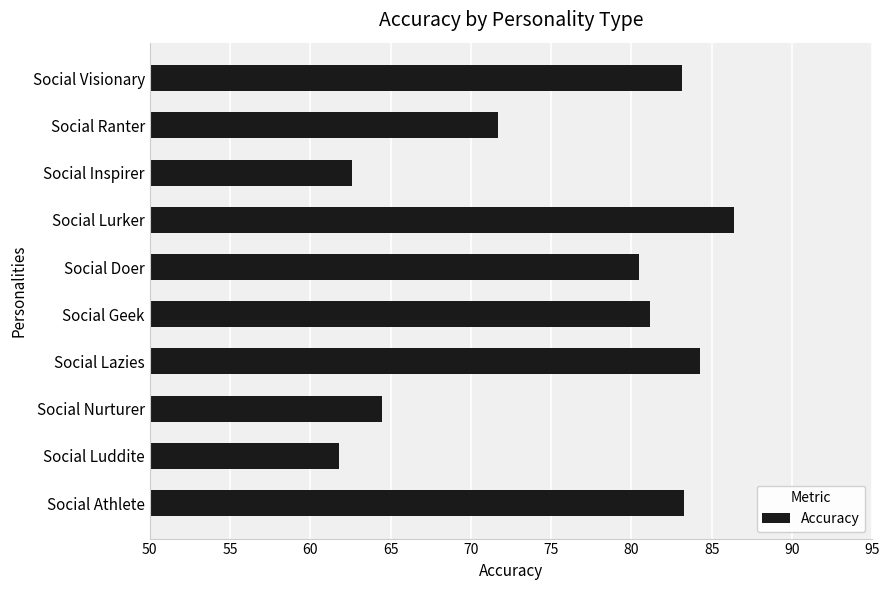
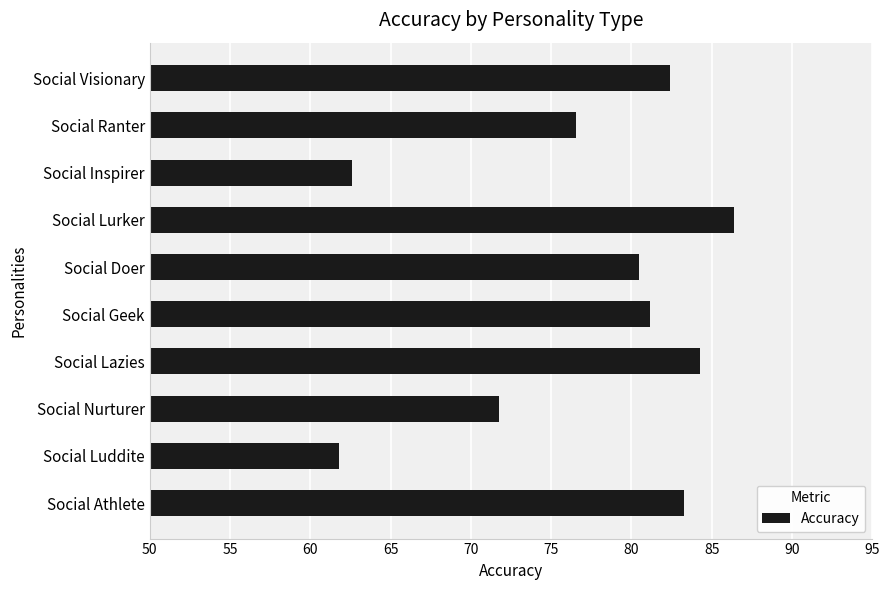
  {
-   "Social Visionary": 83.2,
-   "Social Ranter": 71.7,
+   "Social Visionary": 82.4,
+   "Social Ranter": 76.5,
    "Social Inspirer": 62.6,
    "Social Lurker": 86.4,
    "Social Doer": 80.5,
    "Social Geek": 81.2,
    "Social Lazies": 84.2,
-   "Social Nurturer": 64.5,
+   "Social Nurturer": 71.8,
    "Social Luddite": 61.8,
    "Social Athlete": 83.3
  }
